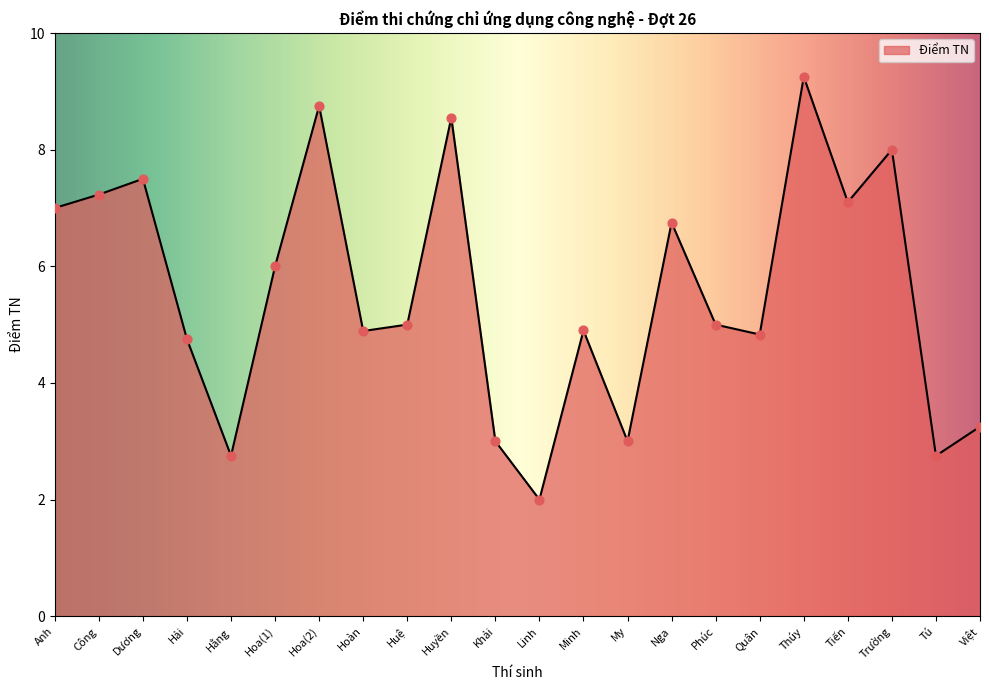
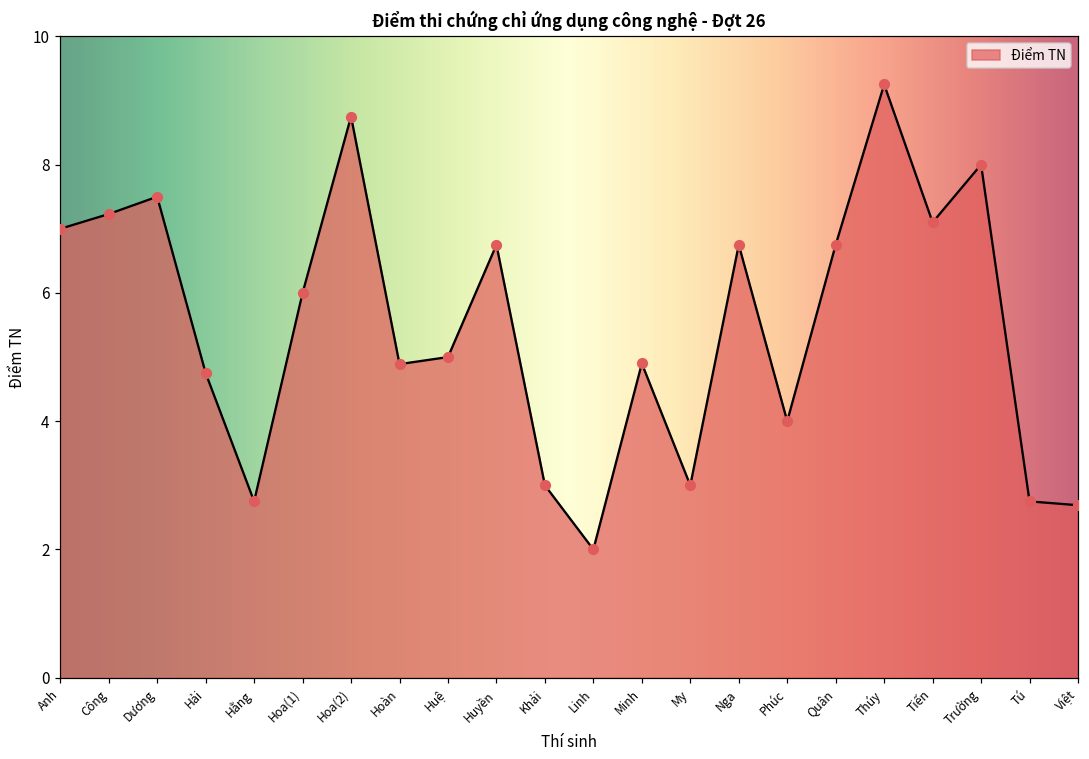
  {
    "Anh": 7.0,
    "Công": 7.2,
    "Dương": 7.5,
    "Hải": 4.8,
    "Hằng": 2.8,
    "Hoa(1)": 6.0,
    "Hoa(2)": 8.8,
    "Hoàn": 4.9,
    "Huệ": 5.0,
-   "Huyền": 8.6,
+   "Huyền": 6.8,
    "Khải": 3.0,
    "Linh": 2.0,
    "Minh": 4.9,
    "My": 3.0,
    "Nga": 6.8,
-   "Phúc": 5,
-   "Quân": 4.8,
+   "Phúc": 4,
+   "Quân": 6.8,
    "Thúy": 9.3,
    "Tiến": 7.1,
    "Trường": 8.0,
    "Tú": 2.8,
-   "Việt": 3.3
+   "Việt": 2.7
  }
